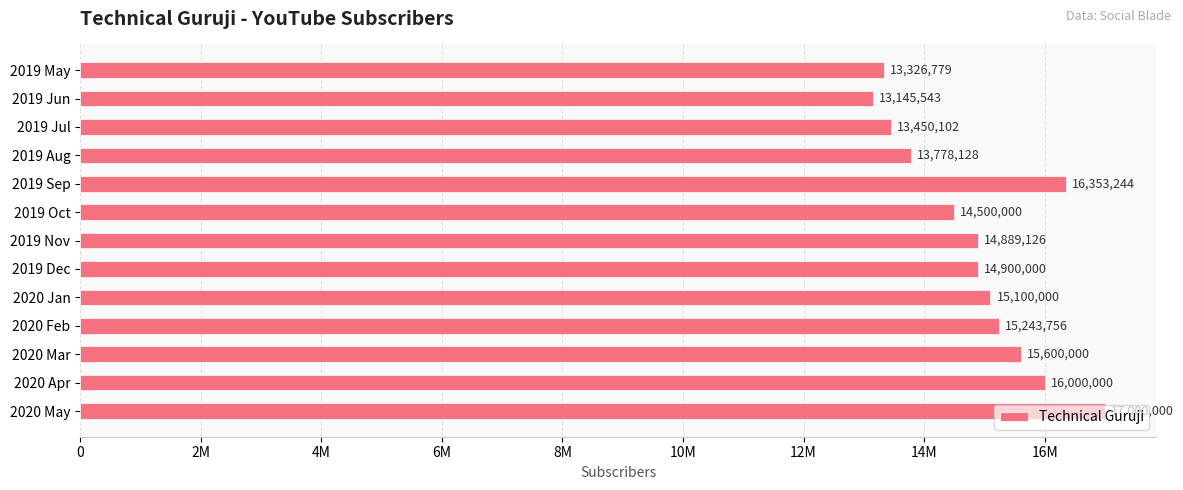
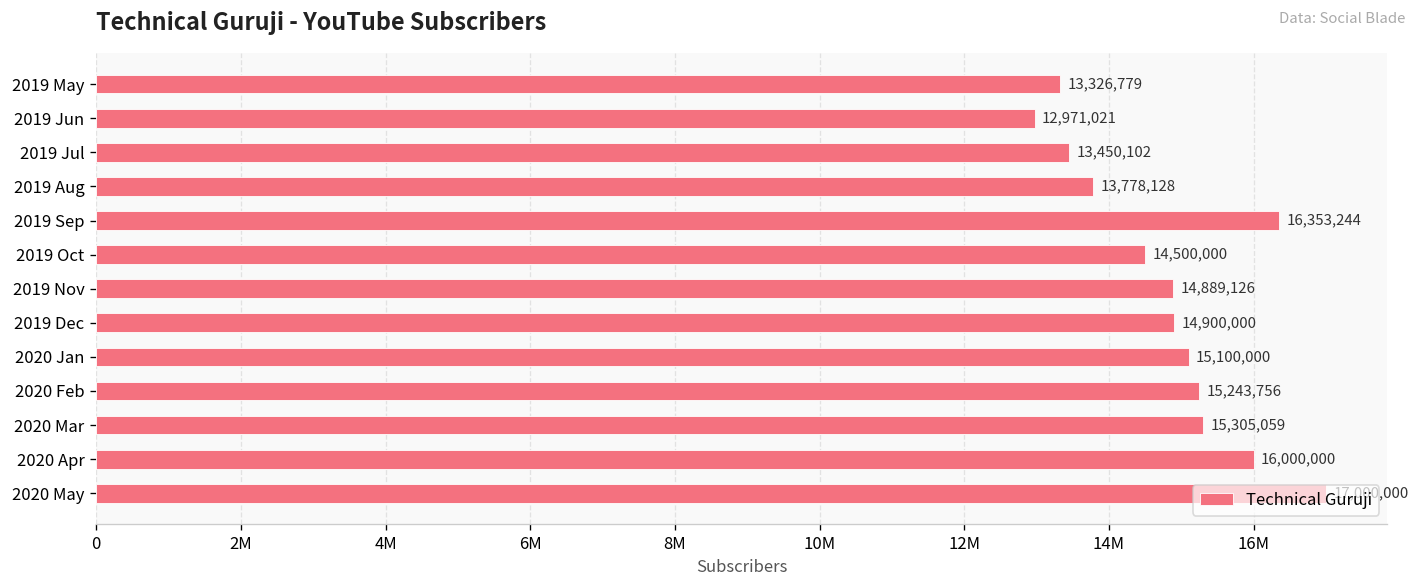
  {
    "2019 May": "13,326,779",
-   "2019 Jun": "13,145,543",
+   "2019 Jun": "12,971,021",
    "2019 Jul": "13,450,102",
    "2019 Aug": "13,778,128",
    "2019 Sep": "16,353,244",
    "2019 Oct": "14,500,000",
    "2019 Nov": "14,889,126",
    "2019 Dec": "14,900,000",
    "2020 Jan": "15,100,000",
    "2020 Feb": "15,243,756",
-   "2020 Mar": "15,600,000",
+   "2020 Mar": "15,305,059",
    "2020 Apr": "16,000,000"
  }
